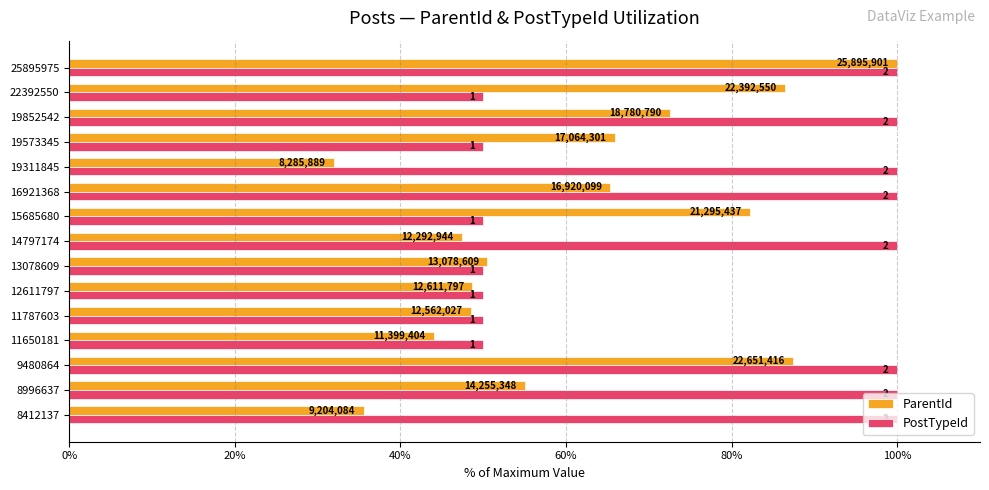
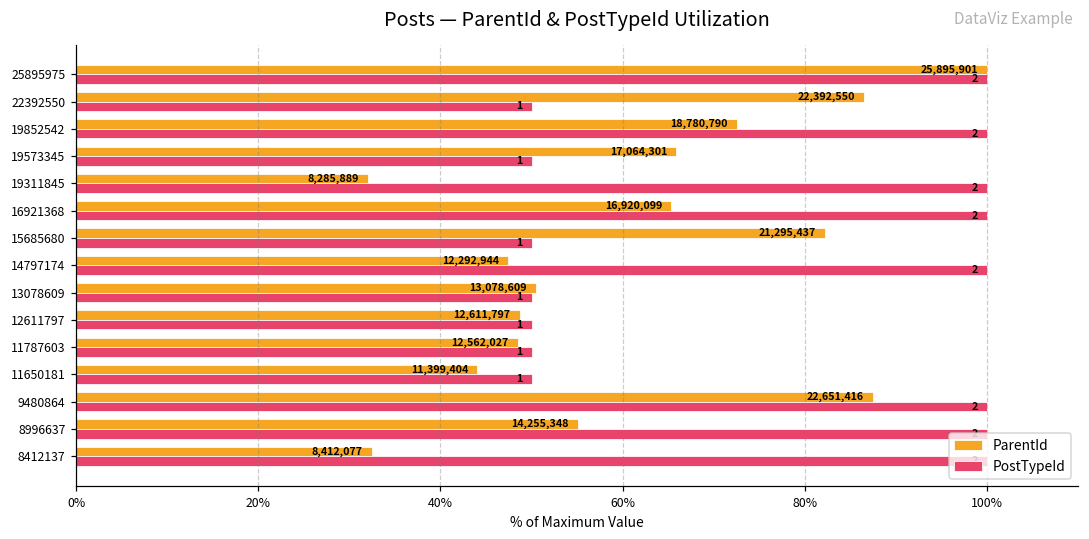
  {
    "ParentId": {
-     "8412137": "9,204,084"
+     "8412137": "8,412,077"
    }
  }
